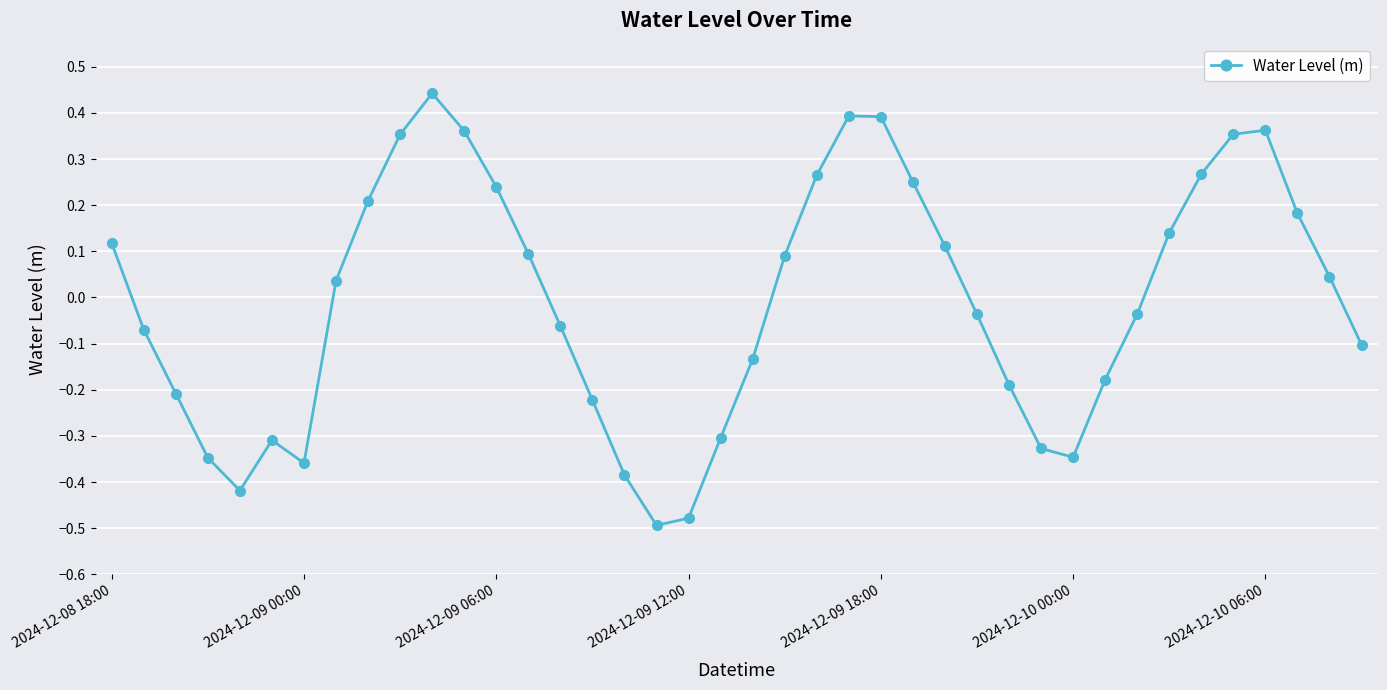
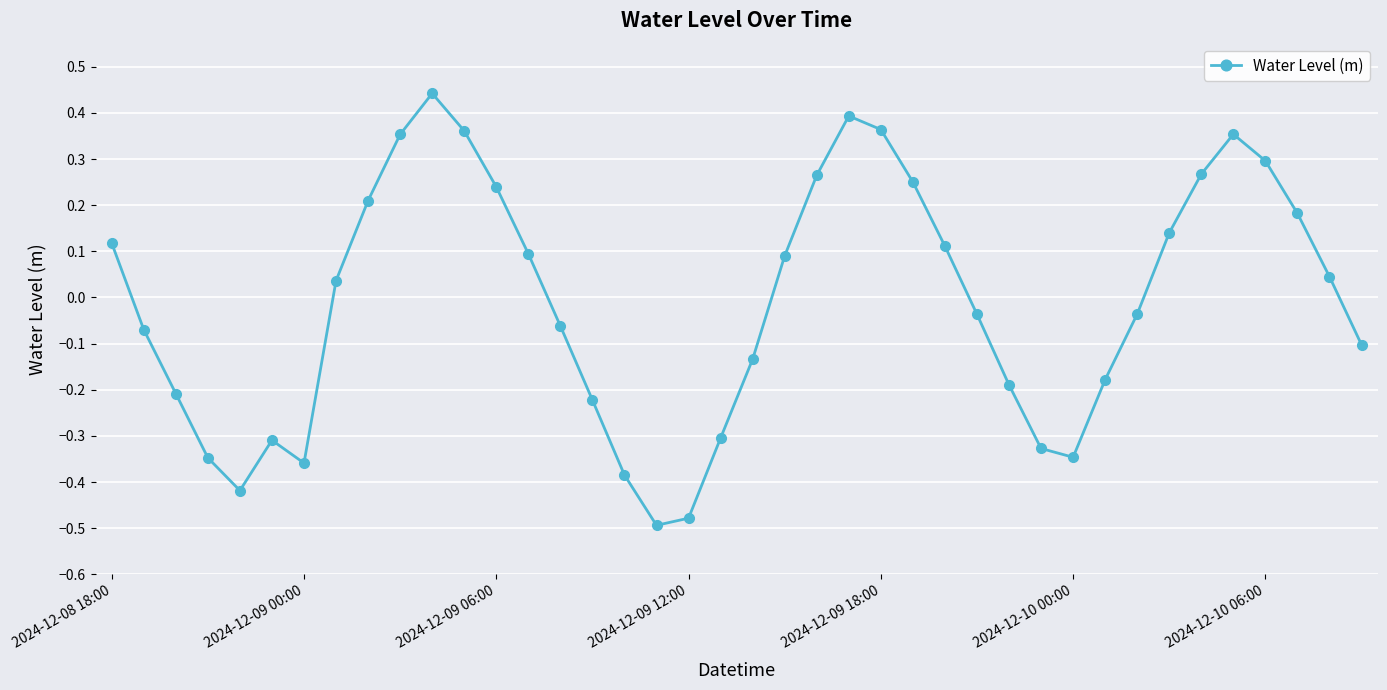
  {
    "2024-12-08 18:00": 0.12,
    "2024-12-09 00:00": -0.36,
    "2024-12-09 06:00": 0.24,
    "2024-12-09 12:00": -0.48,
-   "2024-12-09 18:00": 0.39,
+   "2024-12-09 18:00": 0.36,
    "2024-12-10 00:00": -0.35,
-   "2024-12-10 06:00": 0.36
+   "2024-12-10 06:00": 0.30
  }
